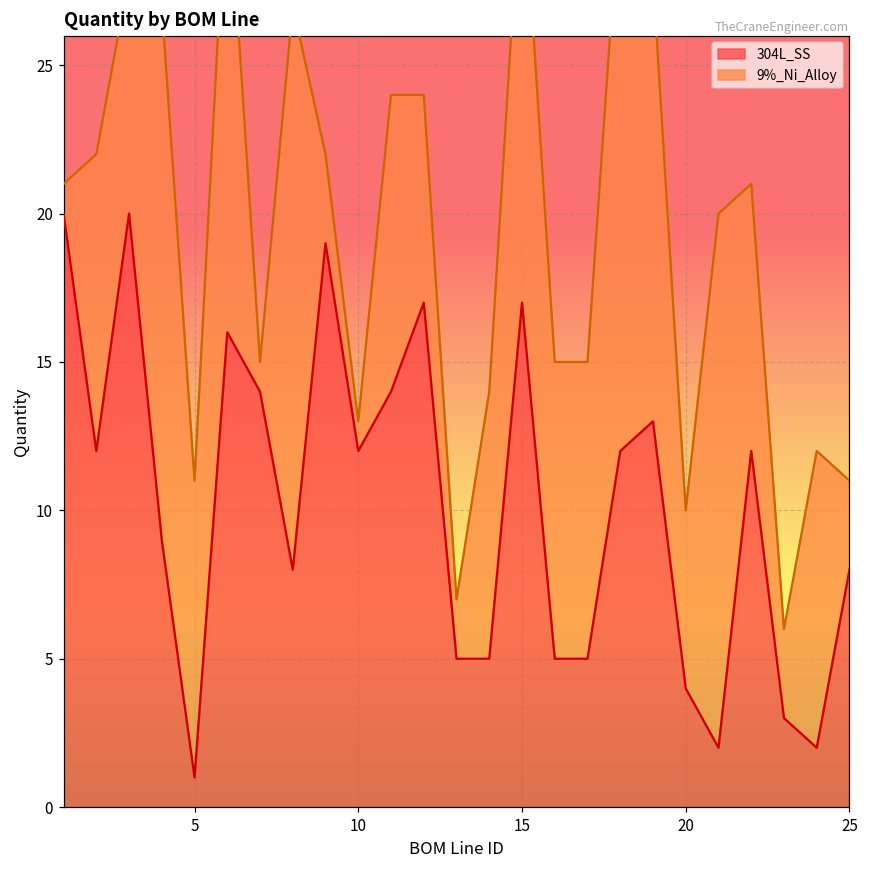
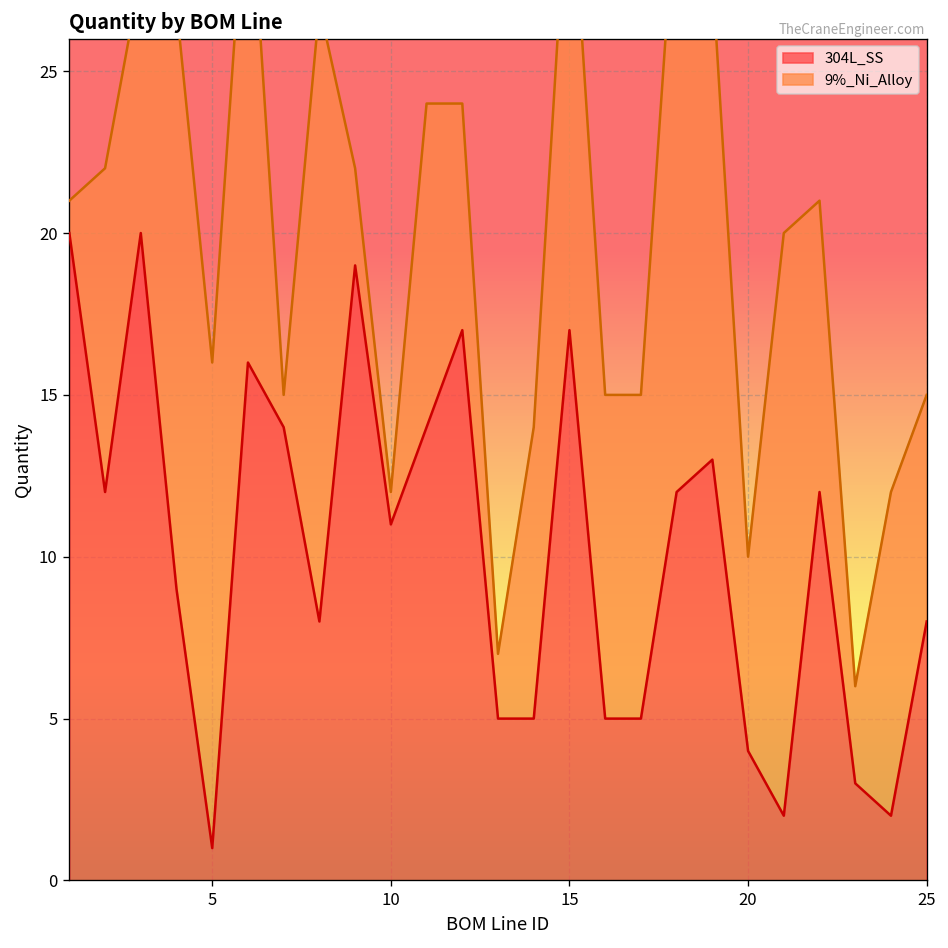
  {
    "304L_SS": {
      "5": 1,
-     "10": 12,
+     "10": 11,
      "15": 17,
      "20": 4,
      "25": 8
    },
    "9%_Ni_Alloy": {
-     "5": 10,
+     "5": 15,
      "10": 1,
      "20": 6,
-     "25": 3
+     "25": 7
    }
  }
